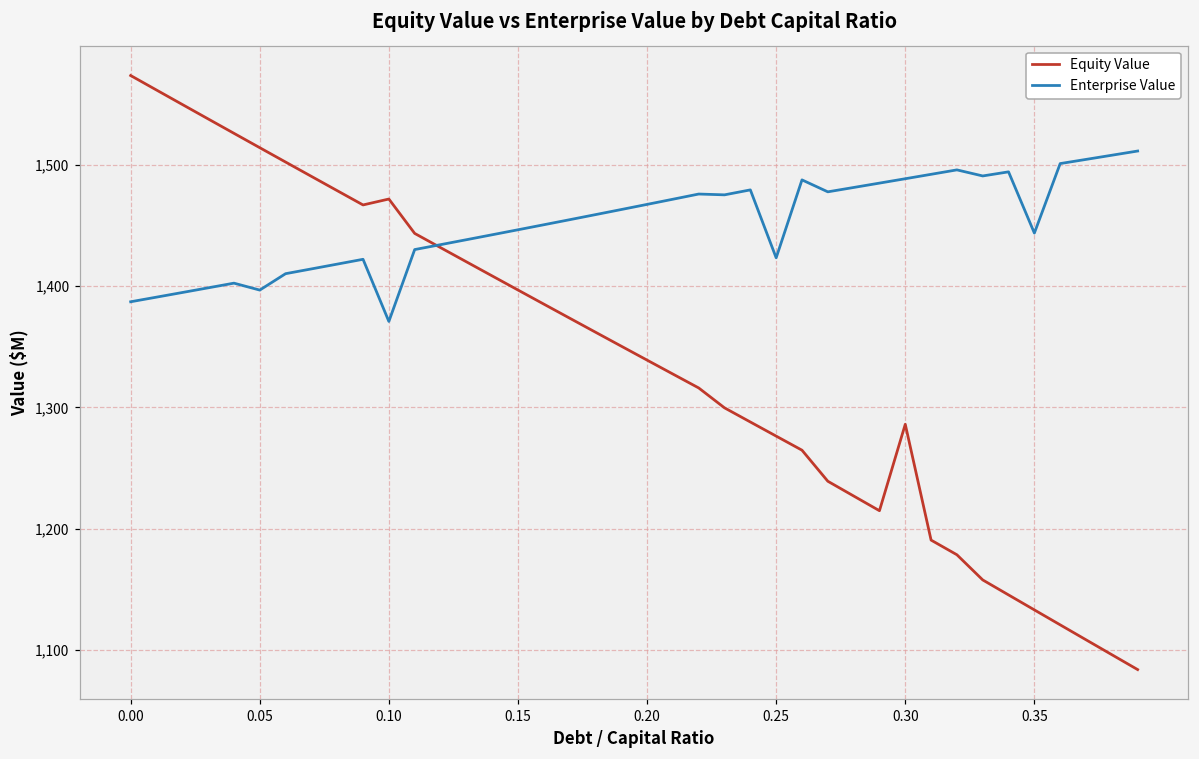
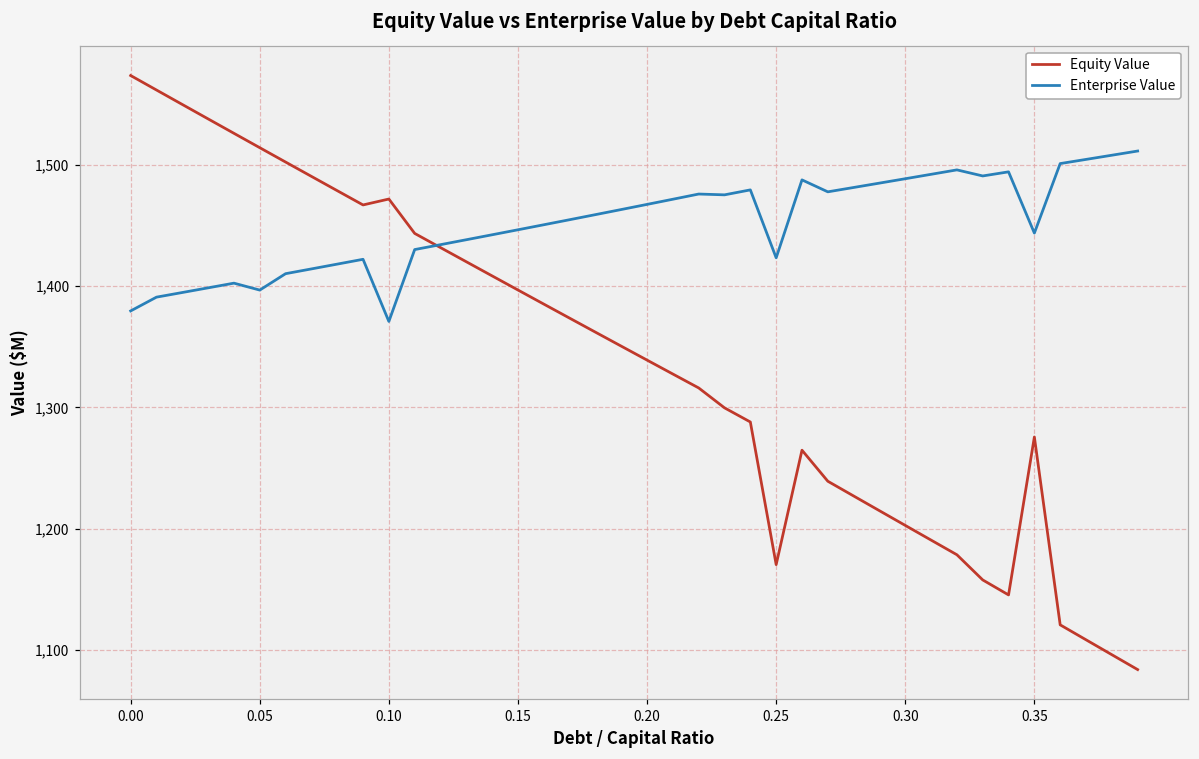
  {
    "Equity Value": {
      "0.00": "1,573",
      "0.05": "1,514",
      "0.10": "1,472",
      "0.15": "1,397",
      "0.20": "1,339",
-     "0.25": "1,276",
-     "0.30": "1,286",
-     "0.35": "1,133"
+     "0.25": "1,170",
+     "0.30": "1,203",
+     "0.35": "1,276"
    },
    "Enterprise Value": {
-     "0.00": "1,387",
+     "0.00": "1,380",
      "0.05": "1,397",
      "0.10": "1,371",
      "0.15": "1,446",
      "0.20": "1,467",
      "0.25": "1,423",
      "0.30": "1,488",
      "0.35": "1,444"
    }
  }
